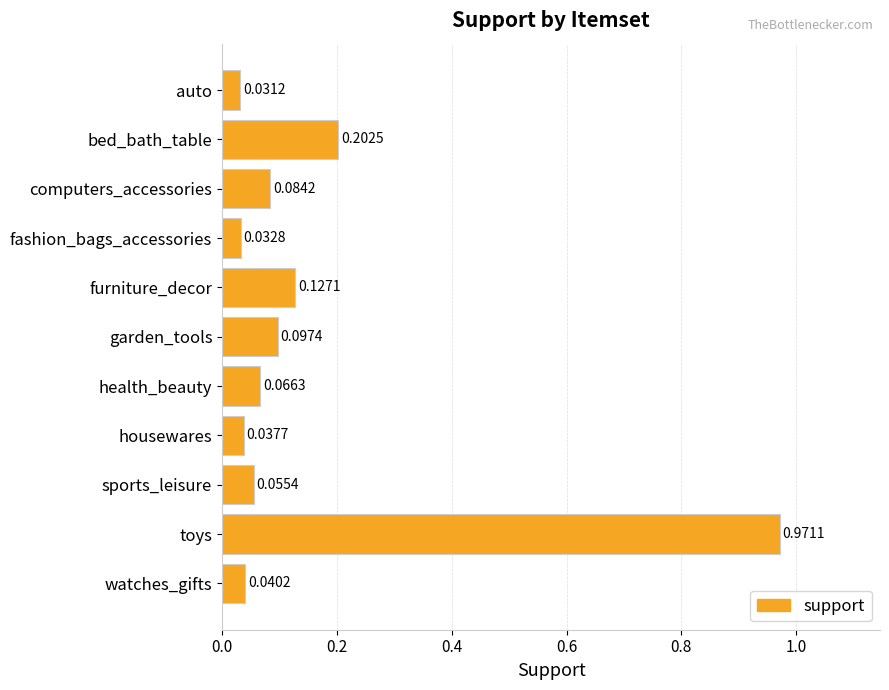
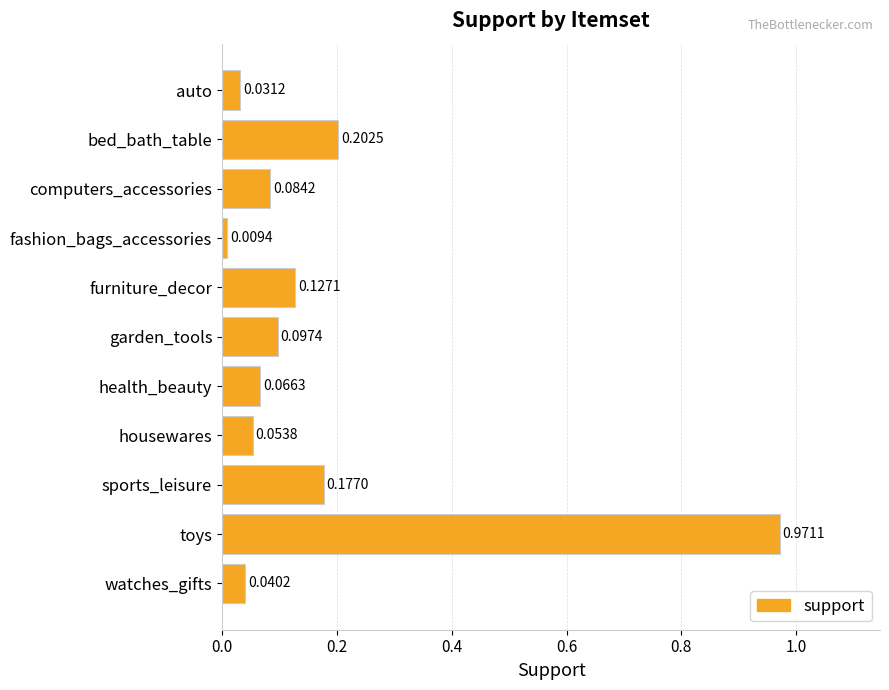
  {
    "auto": 0.0312,
    "bed_bath_table": 0.2025,
    "computers_accessories": 0.0842,
-   "fashion_bags_accessories": 0.0328,
+   "fashion_bags_accessories": 0.0094,
    "furniture_decor": 0.1271,
    "garden_tools": 0.0974,
    "health_beauty": 0.0663,
-   "housewares": 0.0377,
-   "sports_leisure": 0.0554,
+   "housewares": 0.0538,
+   "sports_leisure": 0.1770,
    "toys": 0.9711,
    "watches_gifts": 0.0402
  }
